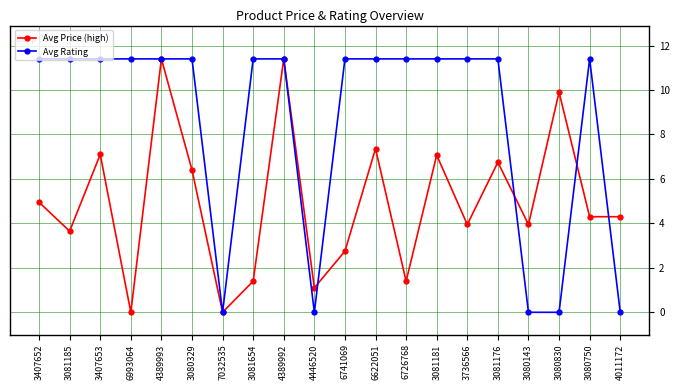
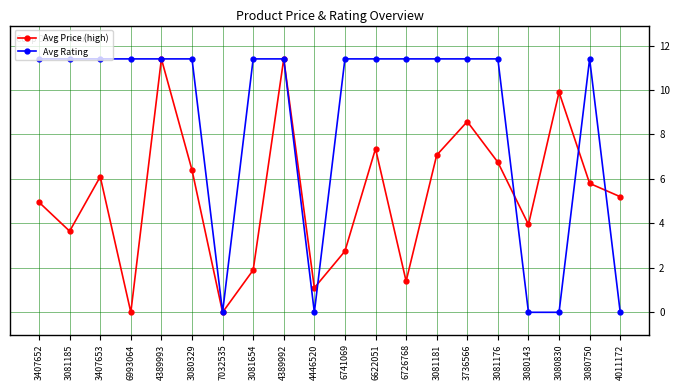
  {
    "Avg Price (high)": {
      "3407652": 5.0,
      "3081185": 3.7,
-     "3407653": 7.1,
+     "3407653": 6.1,
      "6993064": 0.0,
      "3080329": 6.4,
-     "3081654": 1.4,
+     "3081654": 1.9,
      "4446520": 1.1,
      "6741069": 2.8,
      "6622051": 7.4,
      "6726768": 1.4,
      "3081181": 7.1,
-     "3736566": 4.0,
+     "3736566": 8.6,
      "3081176": 6.8,
      "3080143": 4.0,
      "3080830": 9.9,
-     "3080750": 4.3,
-     "4011172": 4.3
+     "3080750": 5.8,
+     "4011172": 5.2
    },
    "Avg Rating": {
      "6993064": 11.4,
      "3080329": 11.4,
      "3081654": 11.4,
      "4446520": 0.0,
      "6741069": 11.4,
      "6622051": 11.4,
      "6726768": 11.4,
      "3081181": 11.4,
      "3736566": 11.4,
      "3081176": 11.4,
      "3080143": 0.0,
      "3080830": 0.0,
      "3080750": 11.4,
      "4011172": 0.0
    }
  }
